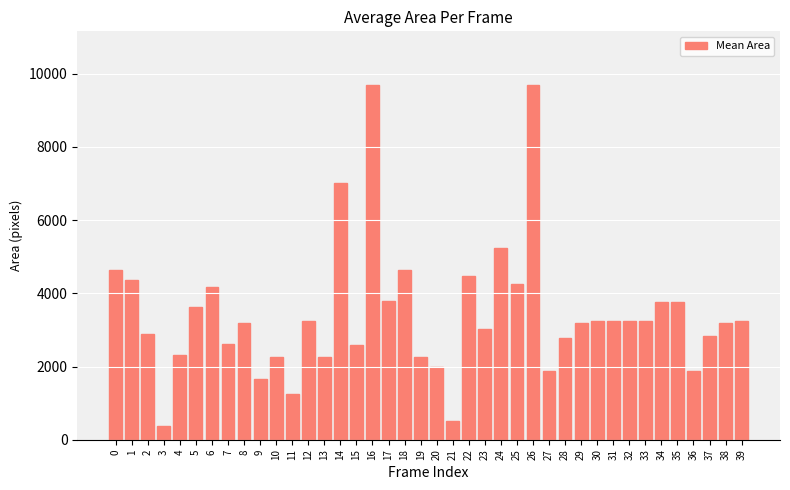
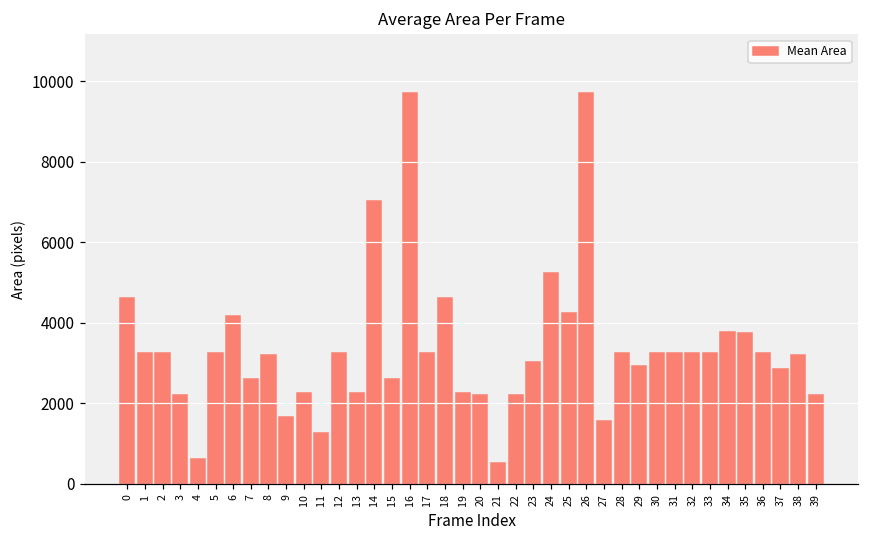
  {
    "0": 4600,
-   "1": 4400,
-   "2": 2900,
-   "3": 400,
-   "4": 2300,
-   "5": 3600,
+   "1": 3200,
+   "2": 3200,
+   "3": 2200,
+   "4": 600,
+   "5": 3200,
    "6": 4200,
    "7": 2600,
    "8": 3200,
    "9": 1700,
    "10": 2300,
    "11": 1200,
    "12": 3200,
    "13": 2300,
    "14": 7000,
    "15": 2600,
    "16": 9700,
-   "17": 3800,
+   "17": 3200,
    "18": 4600,
    "19": 2300,
-   "20": 2000,
+   "20": 2200,
    "21": 500,
-   "22": 4500,
+   "22": 2200,
    "23": 3000,
    "24": 5200,
    "25": 4200,
    "26": 9700,
-   "27": 1900,
-   "28": 2800,
-   "29": 3200,
+   "27": 1600,
+   "28": 3200,
+   "29": 2900,
    "30": 3200,
    "31": 3200,
    "32": 3200,
    "33": 3200,
    "34": 3800,
    "35": 3700,
-   "36": 1900,
+   "36": 3200,
    "37": 2800,
    "38": 3200,
-   "39": 3200
+   "39": 2200
  }
